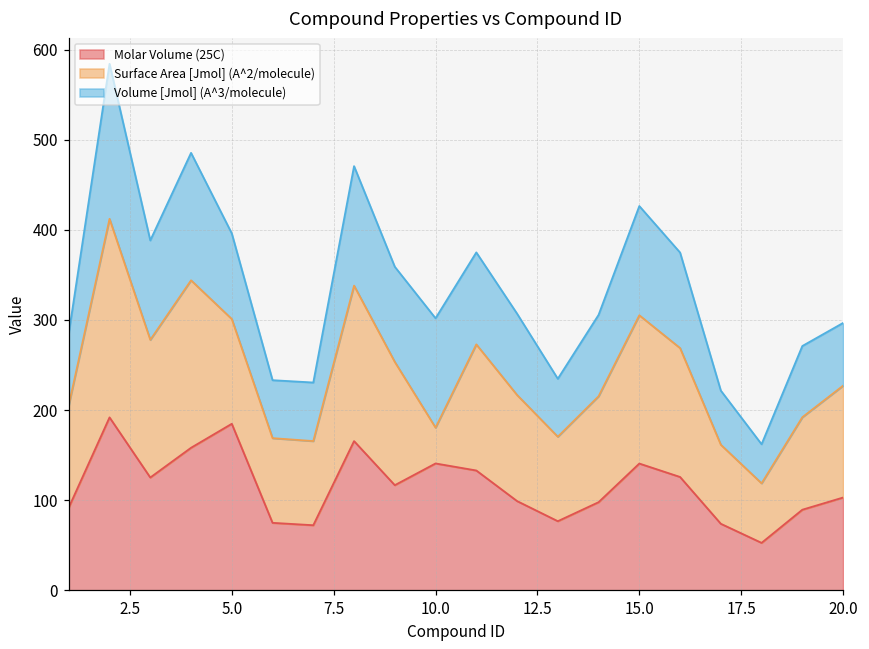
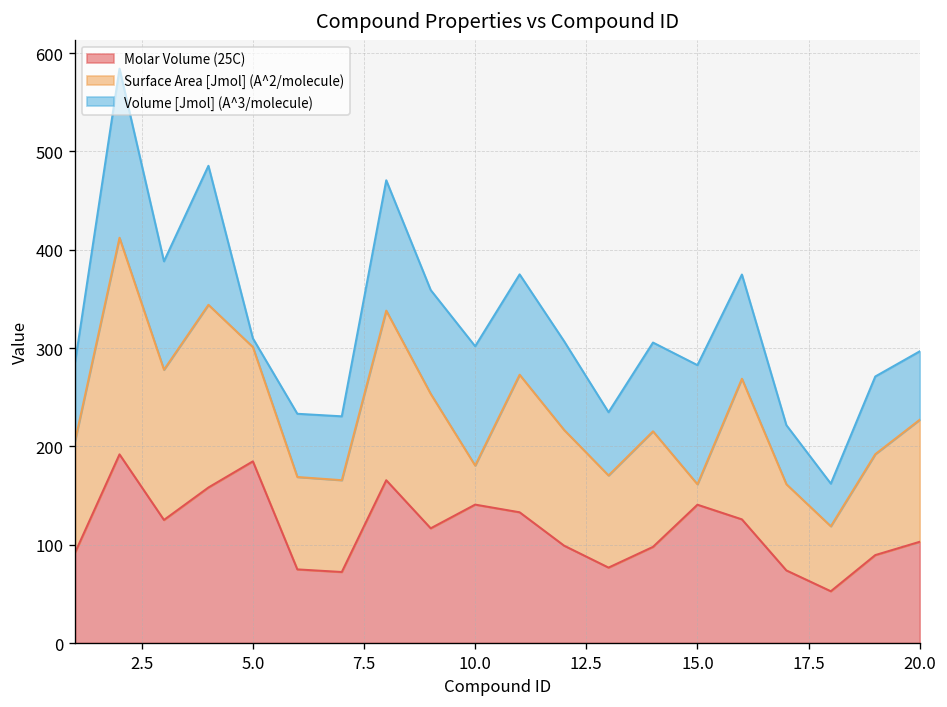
  {
    "Molar Volume (25C)": {
      "5.0": 180,
      "10.0": 140,
      "15.0": 140,
      "20.0": 100
    },
    "Surface Area [Jmol] (A^2/molecule)": {
      "5.0": 120,
      "10.0": 40,
-     "15.0": 160,
+     "15.0": 20,
      "20.0": 120
    },
    "Volume [Jmol] (A^3/molecule)": {
-     "5.0": 90,
+     "5.0": 10,
      "10.0": 120,
      "15.0": 120,
      "20.0": 70
    }
  }
